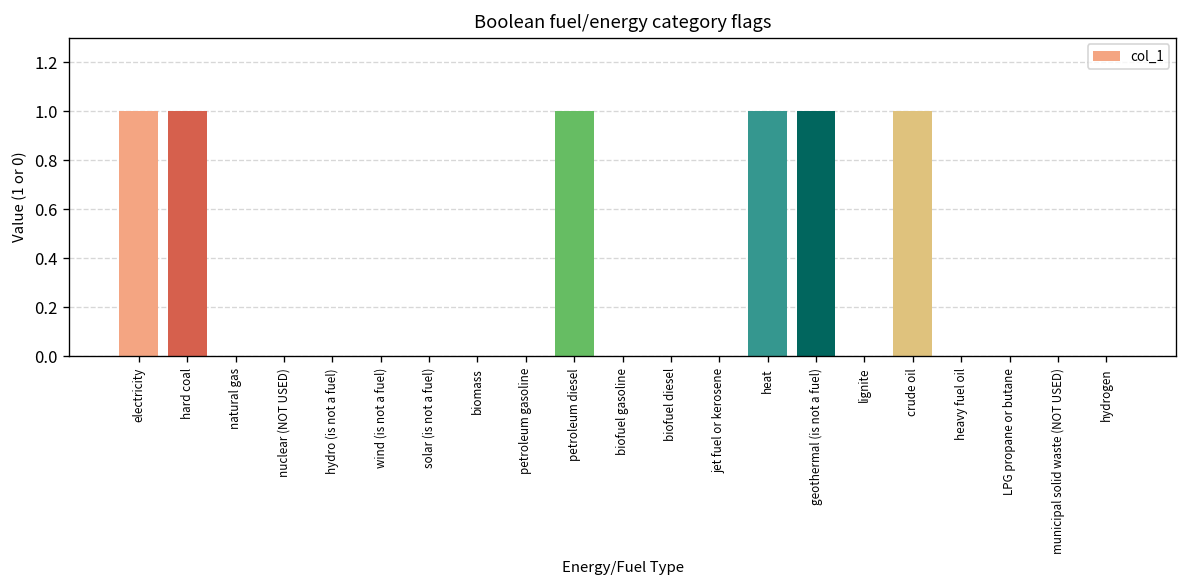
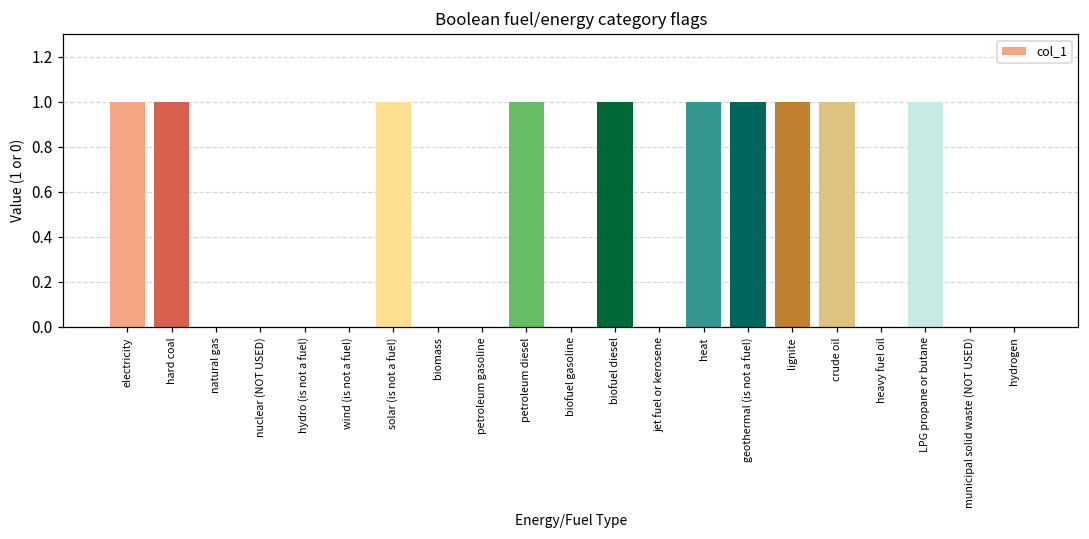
  {
    "electricity": 1,
    "hard coal": 1,
    "natural gas": 0,
    "nuclear (NOT USED)": 0,
    "hydro (is not a fuel)": 0,
    "wind (is not a fuel)": 0,
-   "solar (is not a fuel)": 0,
+   "solar (is not a fuel)": 1,
    "biomass": 0,
    "petroleum gasoline": 0,
    "petroleum diesel": 1,
    "biofuel gasoline": 0,
-   "biofuel diesel": 0,
+   "biofuel diesel": 1,
    "jet fuel or kerosene": 0,
    "heat": 1,
    "geothermal (is not a fuel)": 1,
-   "lignite": 0,
+   "lignite": 1,
    "crude oil": 1,
    "heavy fuel oil": 0,
-   "LPG propane or butane": 0,
+   "LPG propane or butane": 1,
    "municipal solid waste (NOT USED)": 0,
    "hydrogen": 0
  }
